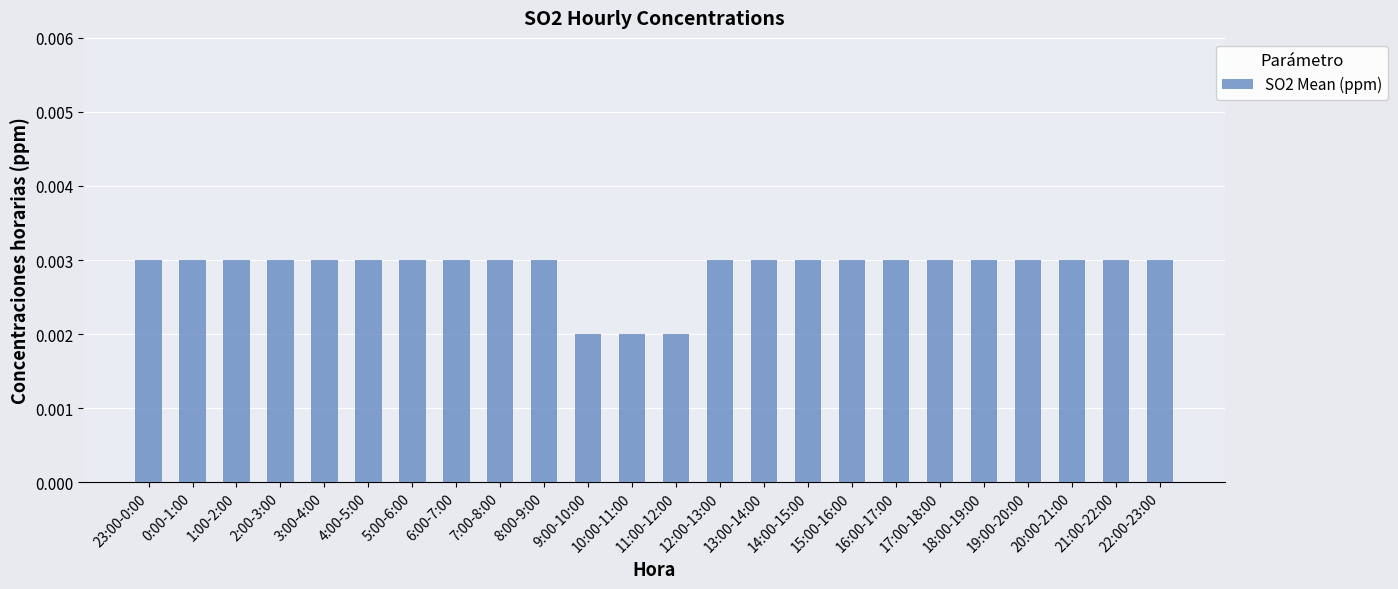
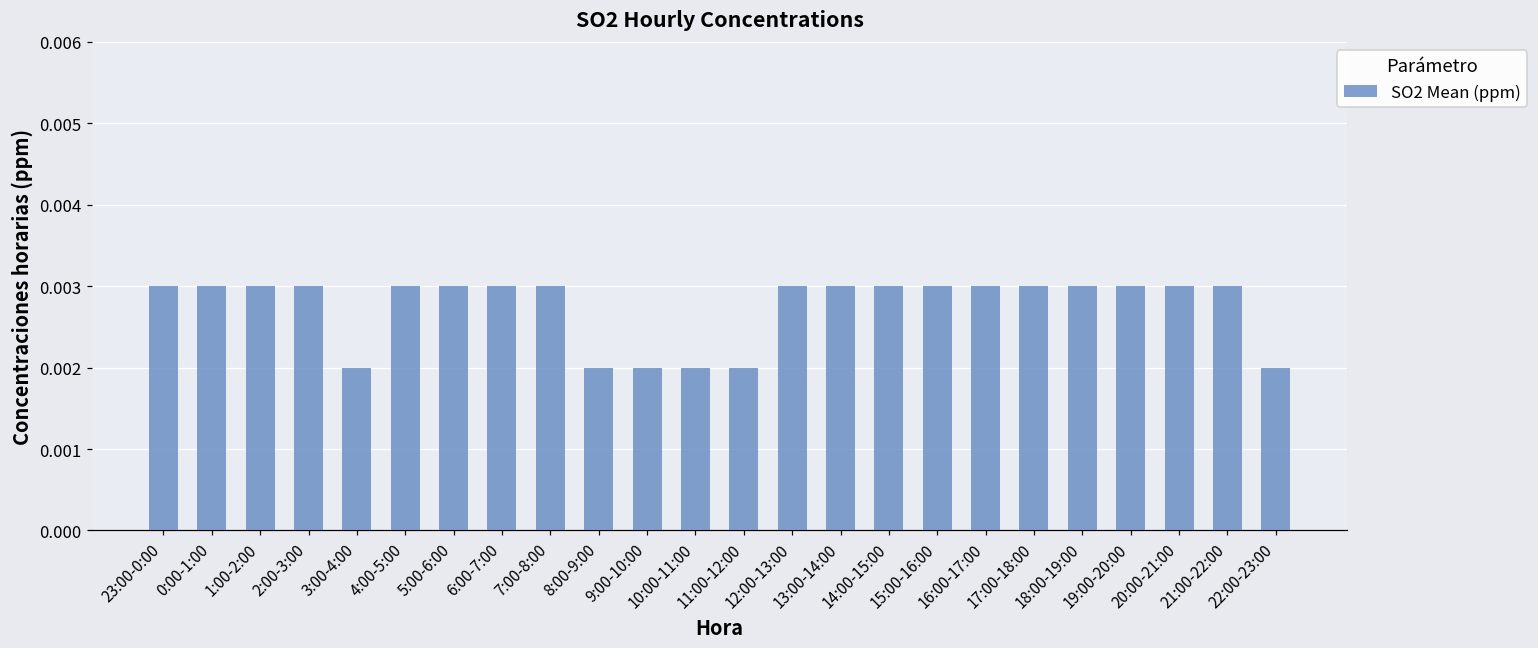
  {
    "23:00-0:00": 0.003,
    "0:00-1:00": 0.003,
    "1:00-2:00": 0.003,
    "2:00-3:00": 0.003,
-   "3:00-4:00": 0.003,
+   "3:00-4:00": 0.002,
    "4:00-5:00": 0.003,
    "5:00-6:00": 0.003,
    "6:00-7:00": 0.003,
    "7:00-8:00": 0.003,
-   "8:00-9:00": 0.003,
+   "8:00-9:00": 0.002,
    "9:00-10:00": 0.002,
    "10:00-11:00": 0.002,
    "11:00-12:00": 0.002,
    "12:00-13:00": 0.003,
    "13:00-14:00": 0.003,
    "14:00-15:00": 0.003,
    "15:00-16:00": 0.003,
    "16:00-17:00": 0.003,
    "17:00-18:00": 0.003,
    "18:00-19:00": 0.003,
    "19:00-20:00": 0.003,
    "20:00-21:00": 0.003,
    "21:00-22:00": 0.003,
-   "22:00-23:00": 0.003
+   "22:00-23:00": 0.002
  }
